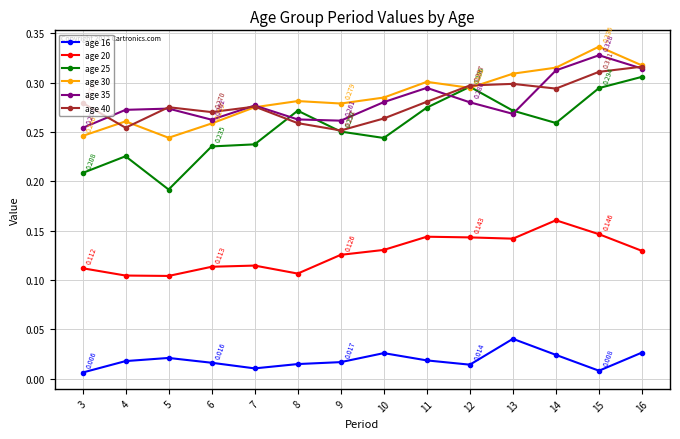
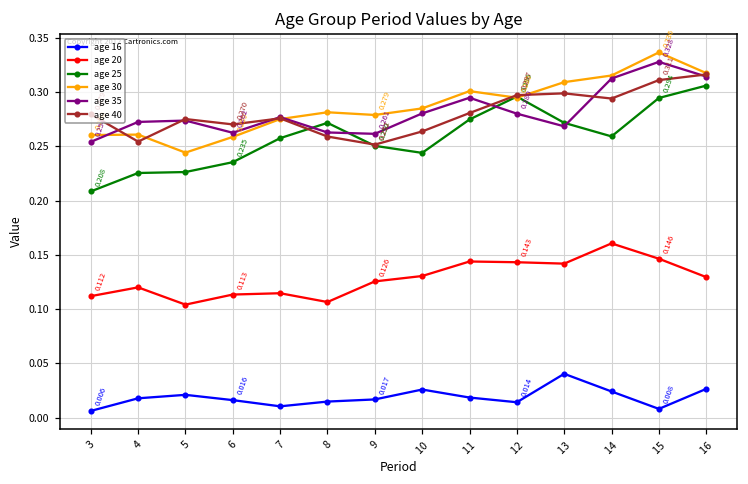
  {
    "age 16": {
      "3": 0.006,
      "6": 0.016,
      "9": 0.017,
      "12": 0.014,
      "15": 0.008
    },
    "age 20": {
-     "4": 0.10,
+     "4": 0.12,
      "5": 0.10,
      "7": 0.11,
      "8": 0.11,
      "10": 0.13,
      "11": 0.14,
      "13": 0.14,
      "14": 0.16,
      "16": 0.13
    },
    "age 25": {
      "4": 0.23,
-     "5": 0.19,
-     "7": 0.24,
+     "5": 0.23,
+     "7": 0.26,
      "8": 0.27,
      "10": 0.24,
      "11": 0.27,
      "13": 0.27,
      "14": 0.26,
      "16": 0.31
    },
    "age 30": {
-     "3": 0.25,
+     "3": 0.26,
      "4": 0.26,
      "5": 0.24,
      "8": 0.28,
      "10": 0.28,
      "11": 0.30,
      "13": 0.31,
      "14": 0.32
    },
    "age 35": {
      "4": 0.27,
      "8": 0.26,
      "10": 0.28,
      "11": 0.29,
      "13": 0.27,
      "14": 0.31
    },
    "age 40": {
      "15": 0.311
    }
  }
